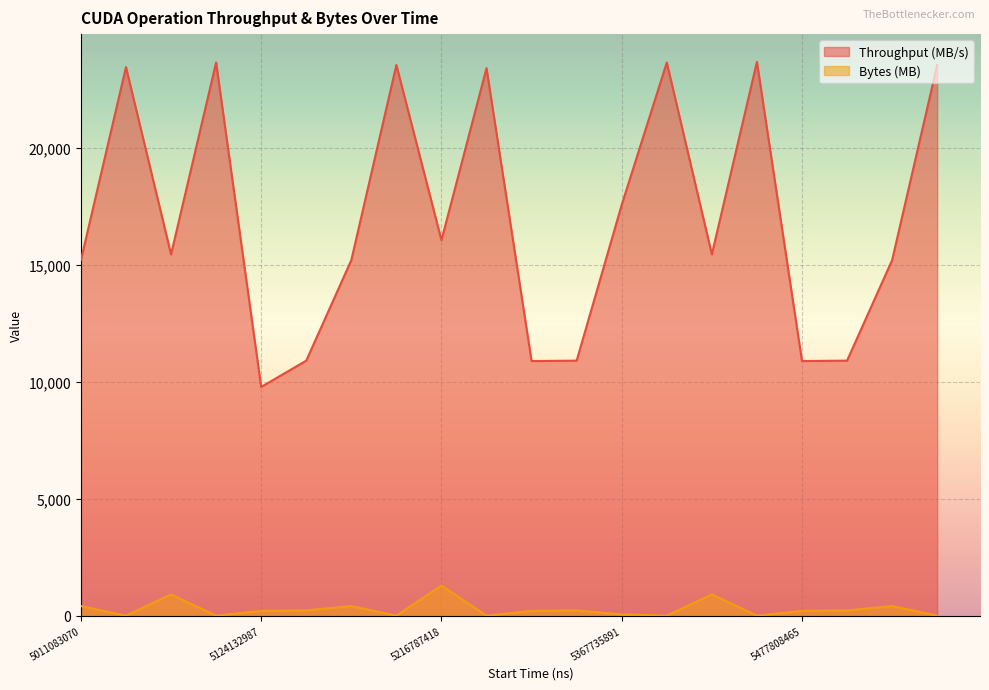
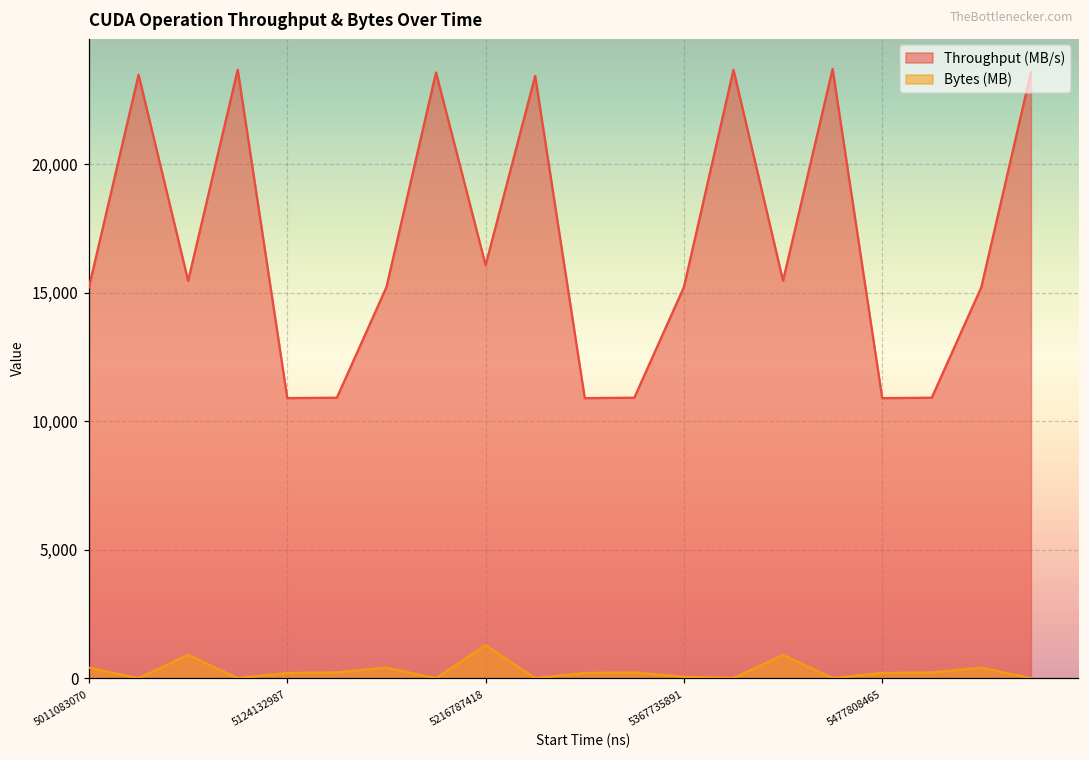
  {
    "Throughput (MB/s)": {
      "5011083070": "15,200",
-     "5124132987": "9,800",
+     "5124132987": "10,900",
      "5216787418": "16,100",
-     "5367735891": "17,600",
+     "5367735891": "15,200",
      "5477808465": "10,900"
    },
    "Bytes (MB)": {
      "5011083070": "400",
      "5124132987": "200",
      "5216787418": "1,300",
      "5367735891": "100",
      "5477808465": "200"
    }
  }
